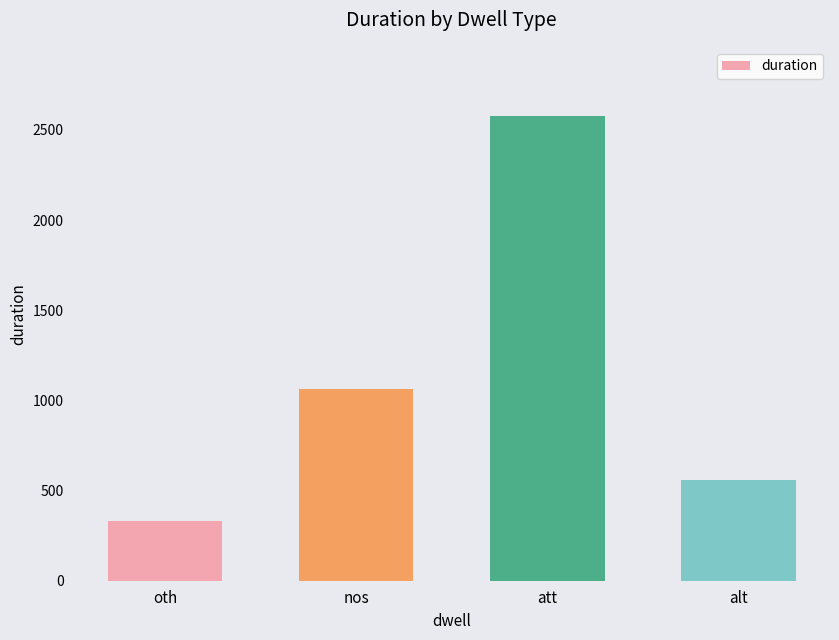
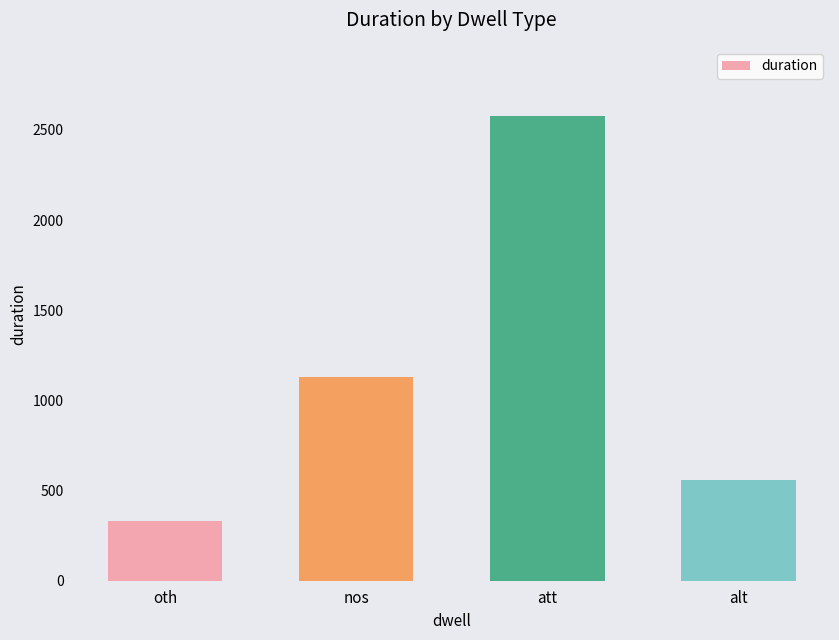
  {
    "oth": 330,
-   "nos": 1060,
+   "nos": 1130,
    "att": 2580,
    "alt": 560
  }
